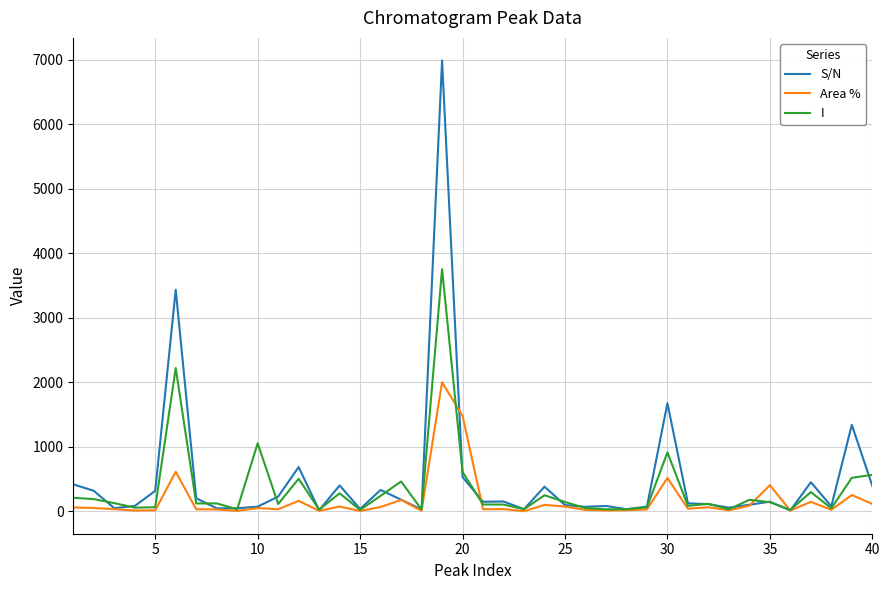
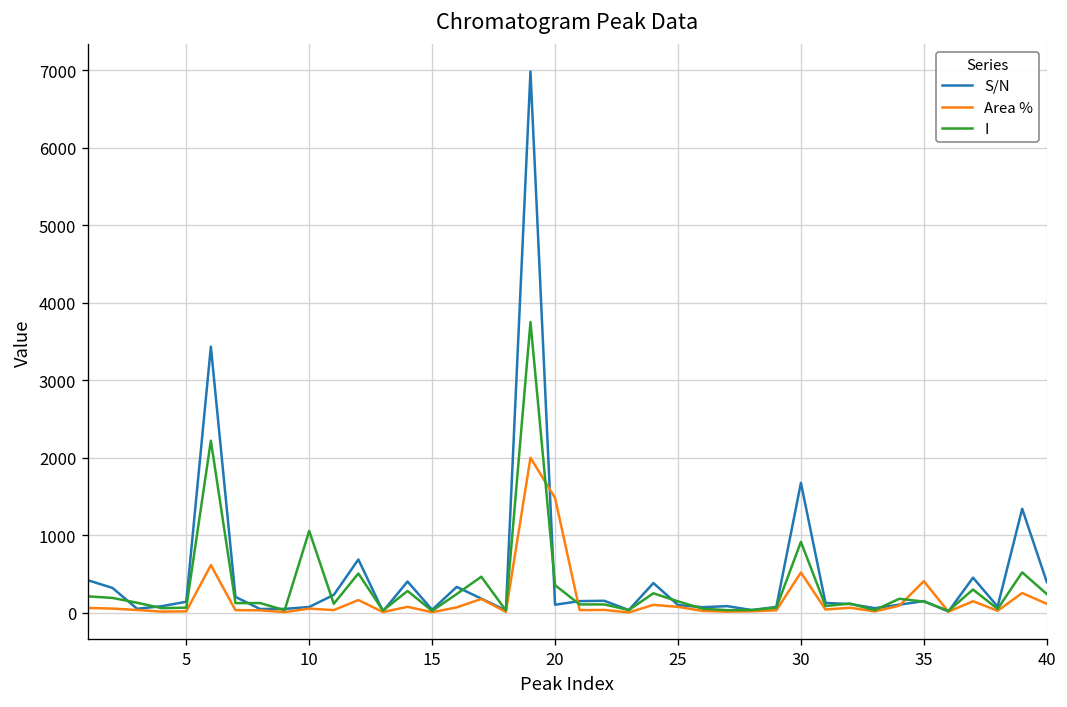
  {
    "S/N": {
-     "5": 300,
-     "20": 500,
+     "5": 100,
+     "20": 100,
      "30": 1700,
      "40": 400
    },
    "Area %": {
      "5": 0,
      "20": 1500,
      "30": 500,
      "35": 400,
      "40": 100
    },
    "I": {
      "5": 100,
      "10": 1100,
-     "20": 600,
+     "20": 400,
      "25": 100,
      "30": 900,
-     "40": 600
+     "40": 200
    }
  }
